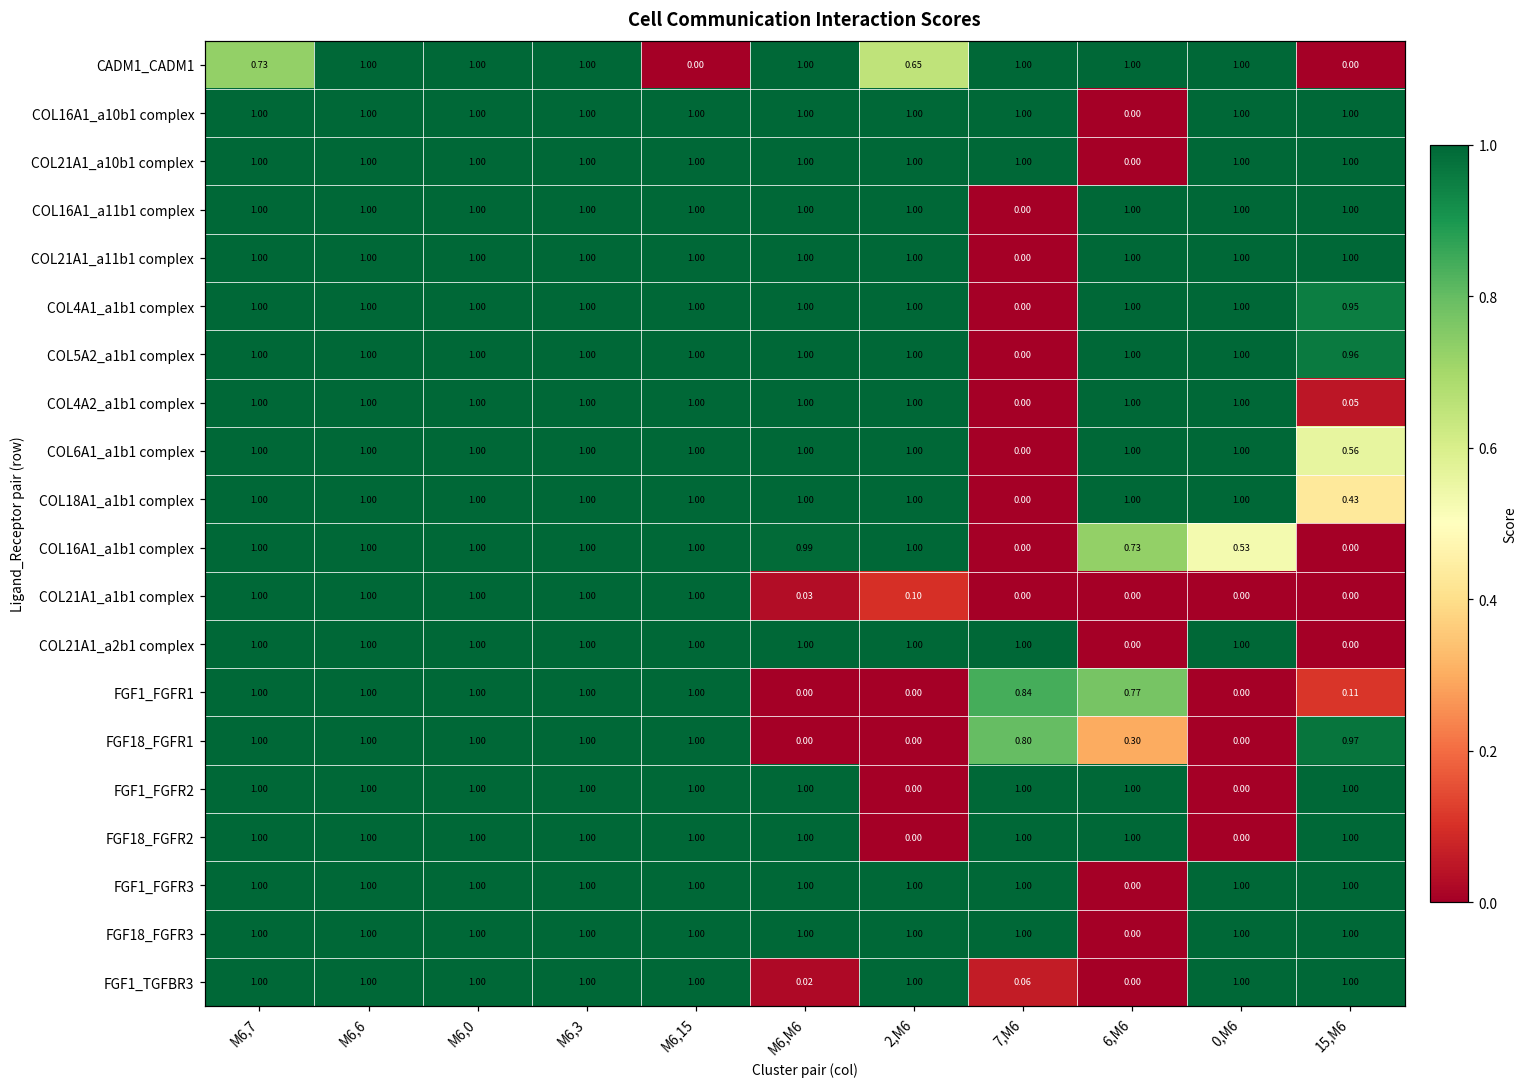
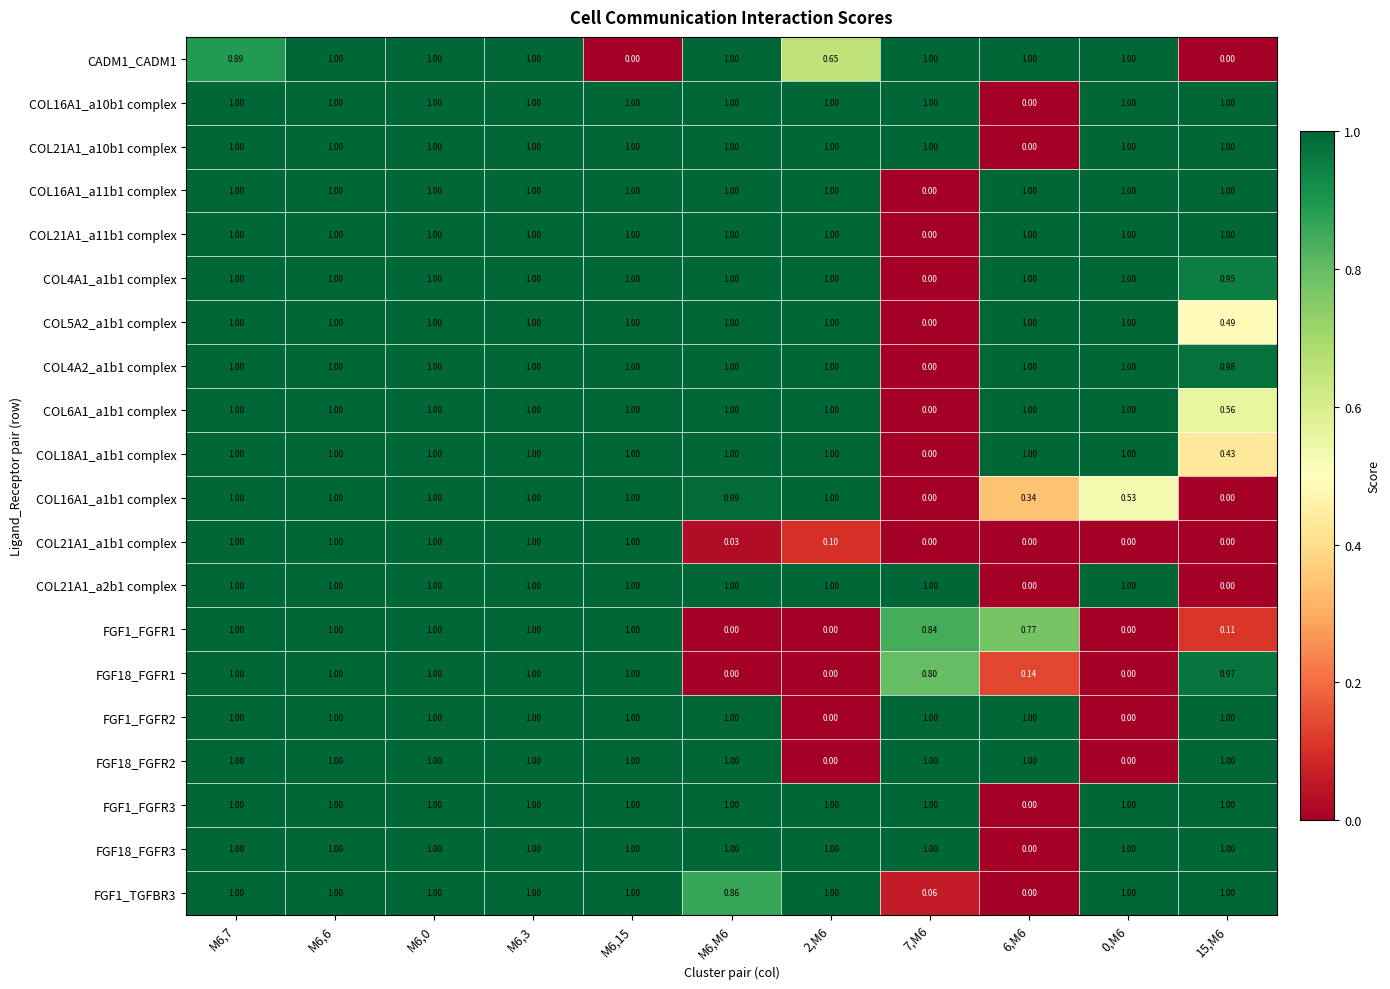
  {
    "CADM1_CADM1": {
-     "M6,7": 0.73,
+     "M6,7": 0.89,
      "M6,6": 1.00,
      "M6,0": 1.00,
      "M6,3": 1.00,
      "M6,15": 0.00,
      "M6,M6": 1.00,
      "2,M6": 0.65,
      "7,M6": 1.00,
      "6,M6": 1.00,
      "0,M6": 1.00,
      "15,M6": 0.00
    },
    "COL5A2_a1b1 complex": {
      "M6,7": 1.00,
      "M6,6": 1.00,
      "M6,0": 1.00,
      "M6,3": 1.00,
      "M6,15": 1.00,
      "M6,M6": 1.00,
      "2,M6": 1.00,
      "7,M6": 0.00,
      "6,M6": 1.00,
      "0,M6": 1.00,
-     "15,M6": 0.96
+     "15,M6": 0.49
    },
    "COL4A2_a1b1 complex": {
      "M6,7": 1.00,
      "M6,6": 1.00,
      "M6,0": 1.00,
      "M6,3": 1.00,
      "M6,15": 1.00,
      "M6,M6": 1.00,
      "2,M6": 1.00,
      "7,M6": 0.00,
      "6,M6": 1.00,
      "0,M6": 1.00,
-     "15,M6": 0.05
+     "15,M6": 0.98
    },
    "COL16A1_a1b1 complex": {
      "M6,7": 1.00,
      "M6,6": 1.00,
      "M6,0": 1.00,
      "M6,3": 1.00,
      "M6,15": 1.00,
      "M6,M6": 0.99,
      "2,M6": 1.00,
      "7,M6": 0.00,
-     "6,M6": 0.73,
+     "6,M6": 0.34,
      "0,M6": 0.53,
      "15,M6": 0.00
    },
    "FGF18_FGFR1": {
      "M6,7": 1.00,
      "M6,6": 1.00,
      "M6,0": 1.00,
      "M6,3": 1.00,
      "M6,15": 1.00,
      "M6,M6": 0.00,
      "2,M6": 0.00,
      "7,M6": 0.80,
-     "6,M6": 0.30,
+     "6,M6": 0.14,
      "0,M6": 0.00,
      "15,M6": 0.97
    },
    "FGF1_TGFBR3": {
      "M6,7": 1.00,
      "M6,6": 1.00,
      "M6,0": 1.00,
      "M6,3": 1.00,
      "M6,15": 1.00,
-     "M6,M6": 0.02,
+     "M6,M6": 0.86,
      "2,M6": 1.00,
      "7,M6": 0.06,
      "6,M6": 0.00,
      "0,M6": 1.00,
      "15,M6": 1.00
    }
  }
